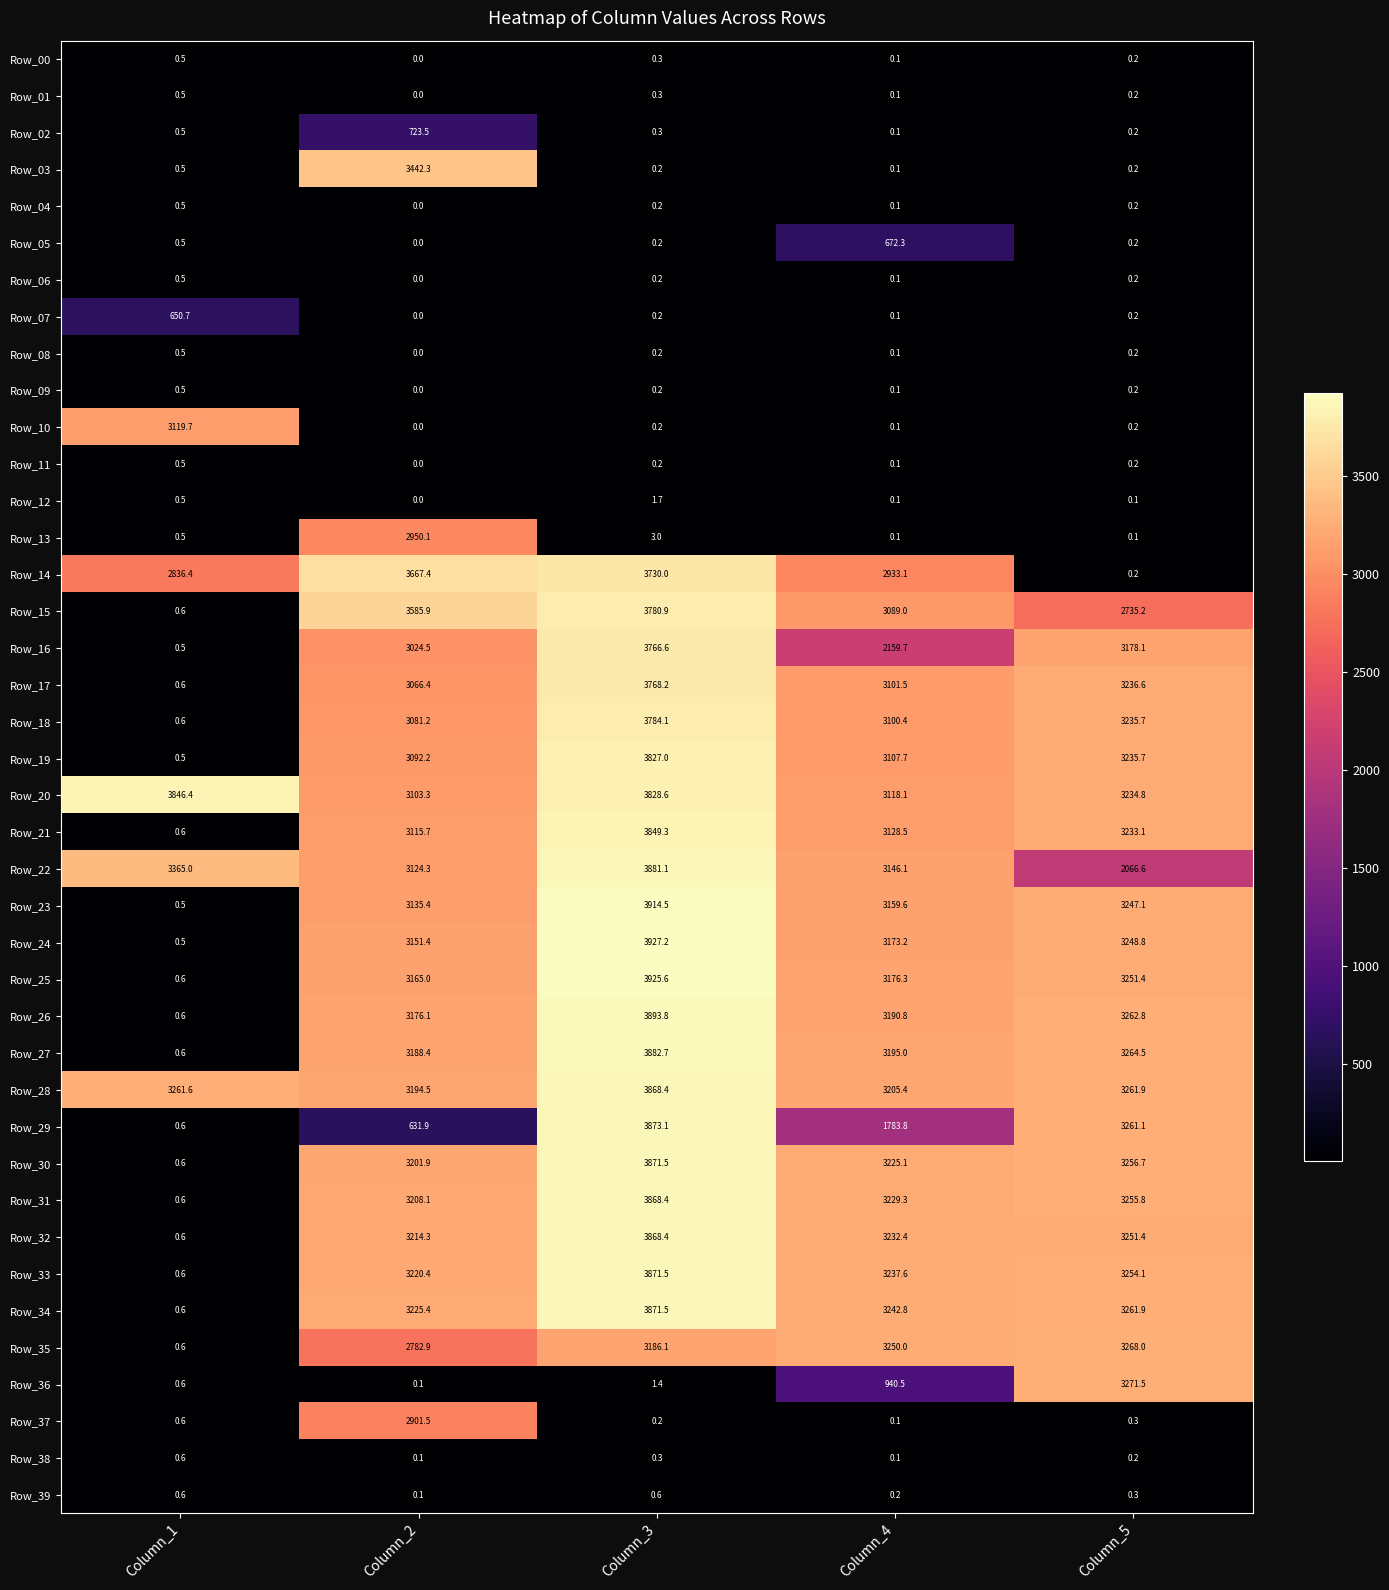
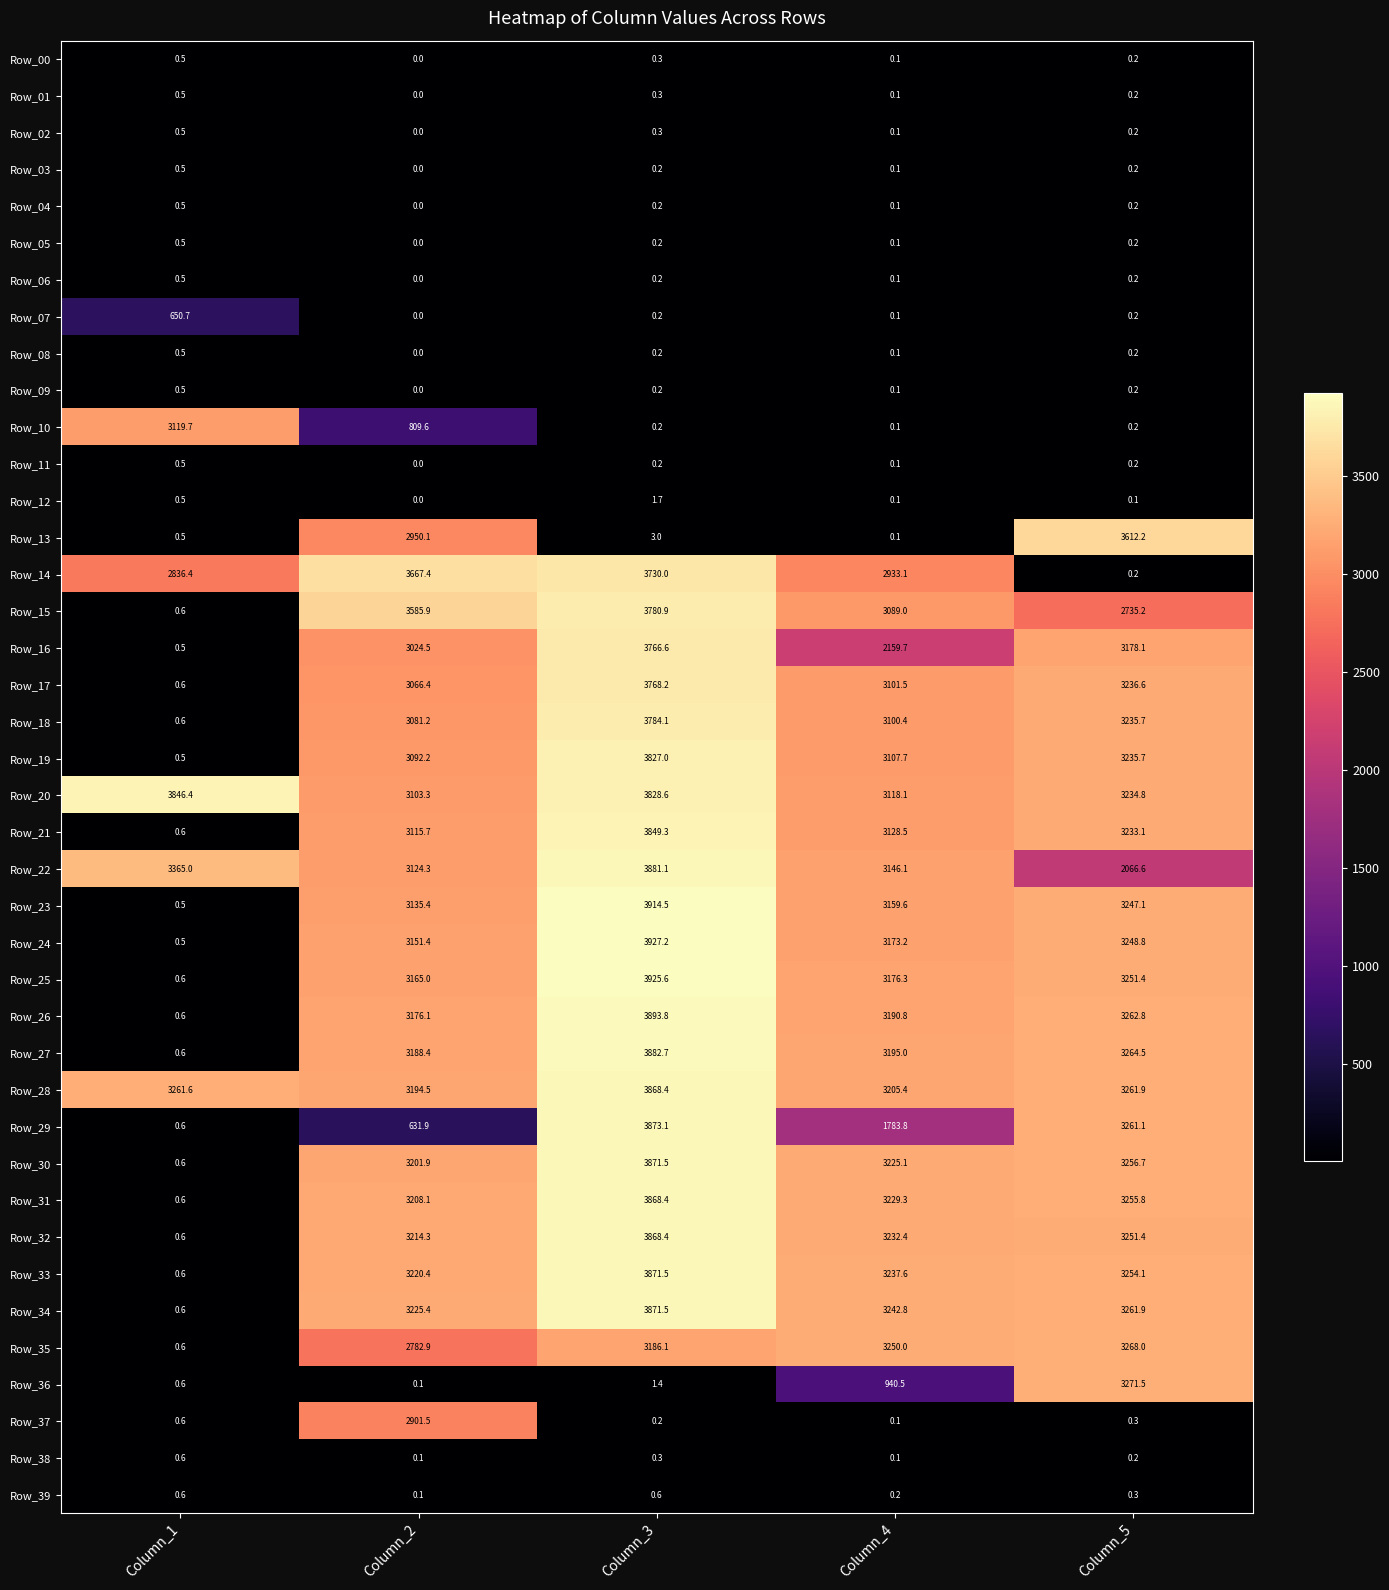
  {
    "Row_00": {
      "Column_1": 0.5,
      "Column_2": 0.0,
      "Column_3": 0.3,
      "Column_4": 0.1,
      "Column_5": 0.2
    },
    "Row_01": {
      "Column_1": 0.5,
      "Column_2": 0.0,
      "Column_3": 0.3,
      "Column_4": 0.1,
      "Column_5": 0.2
    },
    "Row_02": {
      "Column_1": 0.5,
-     "Column_2": 723.5,
+     "Column_2": 0.0,
      "Column_3": 0.3,
      "Column_4": 0.1,
      "Column_5": 0.2
    },
    "Row_03": {
      "Column_1": 0.5,
-     "Column_2": 3442.3,
+     "Column_2": 0.0,
      "Column_3": 0.2,
      "Column_4": 0.1,
      "Column_5": 0.2
    },
    "Row_04": {
      "Column_1": 0.5,
      "Column_2": 0.0,
      "Column_3": 0.2,
      "Column_4": 0.1,
      "Column_5": 0.2
    },
    "Row_05": {
      "Column_1": 0.5,
      "Column_2": 0.0,
      "Column_3": 0.2,
-     "Column_4": 672.3,
+     "Column_4": 0.1,
      "Column_5": 0.2
    },
    "Row_06": {
      "Column_1": 0.5,
      "Column_2": 0.0,
      "Column_3": 0.2,
      "Column_4": 0.1,
      "Column_5": 0.2
    },
    "Row_07": {
      "Column_1": 650.7,
      "Column_2": 0.0,
      "Column_3": 0.2,
      "Column_4": 0.1,
      "Column_5": 0.2
    },
    "Row_08": {
      "Column_1": 0.5,
      "Column_2": 0.0,
      "Column_3": 0.2,
      "Column_4": 0.1,
      "Column_5": 0.2
    },
    "Row_09": {
      "Column_1": 0.5,
      "Column_2": 0.0,
      "Column_3": 0.2,
      "Column_4": 0.1,
      "Column_5": 0.2
    },
    "Row_10": {
      "Column_1": 3119.7,
-     "Column_2": 0.0,
+     "Column_2": 809.6,
      "Column_3": 0.2,
      "Column_4": 0.1,
      "Column_5": 0.2
    },
    "Row_11": {
      "Column_1": 0.5,
      "Column_2": 0.0,
      "Column_3": 0.2,
      "Column_4": 0.1,
      "Column_5": 0.2
    },
    "Row_12": {
      "Column_1": 0.5,
      "Column_2": 0.0,
      "Column_3": 1.7,
      "Column_4": 0.1,
      "Column_5": 0.1
    },
    "Row_13": {
      "Column_1": 0.5,
      "Column_2": 2950.1,
      "Column_3": 3.0,
      "Column_4": 0.1,
-     "Column_5": 0.1
+     "Column_5": 3612.2
    },
    "Row_14": {
      "Column_1": 2836.4,
      "Column_2": 3667.4,
      "Column_3": 3730.0,
      "Column_4": 2933.1,
      "Column_5": 0.2
    },
    "Row_15": {
      "Column_1": 0.6,
      "Column_2": 3585.9,
      "Column_3": 3780.9,
      "Column_4": 3089.0,
      "Column_5": 2735.2
    },
    "Row_16": {
      "Column_1": 0.5,
      "Column_2": 3024.5,
      "Column_3": 3766.6,
      "Column_4": 2159.7,
      "Column_5": 3178.1
    },
    "Row_17": {
      "Column_1": 0.6,
      "Column_2": 3066.4,
      "Column_3": 3768.2,
      "Column_4": 3101.5,
      "Column_5": 3236.6
    },
    "Row_18": {
      "Column_1": 0.6,
      "Column_2": 3081.2,
      "Column_3": 3784.1,
      "Column_4": 3100.4,
      "Column_5": 3235.7
    },
    "Row_19": {
      "Column_1": 0.5,
      "Column_2": 3092.2,
      "Column_3": 3827.0,
      "Column_4": 3107.7,
      "Column_5": 3235.7
    },
    "Row_20": {
      "Column_1": 3846.4,
      "Column_2": 3103.3,
      "Column_3": 3828.6,
      "Column_4": 3118.1,
      "Column_5": 3234.8
    },
    "Row_21": {
      "Column_1": 0.6,
      "Column_2": 3115.7,
      "Column_3": 3849.3,
      "Column_4": 3128.5,
      "Column_5": 3233.1
    },
    "Row_22": {
      "Column_1": 3365.0,
      "Column_2": 3124.3,
      "Column_3": 3881.1,
      "Column_4": 3146.1,
      "Column_5": 2066.6
    },
    "Row_23": {
      "Column_1": 0.5,
      "Column_2": 3135.4,
      "Column_3": 3914.5,
      "Column_4": 3159.6,
      "Column_5": 3247.1
    },
    "Row_24": {
      "Column_1": 0.5,
      "Column_2": 3151.4,
      "Column_3": 3927.2,
      "Column_4": 3173.2,
      "Column_5": 3248.8
    },
    "Row_25": {
      "Column_1": 0.6,
      "Column_2": 3165.0,
      "Column_3": 3925.6,
      "Column_4": 3176.3,
      "Column_5": 3251.4
    },
    "Row_26": {
      "Column_1": 0.6,
      "Column_2": 3176.1,
      "Column_3": 3893.8,
      "Column_4": 3190.8,
      "Column_5": 3262.8
    },
    "Row_27": {
      "Column_1": 0.6,
      "Column_2": 3188.4,
      "Column_3": 3882.7,
      "Column_4": 3195.0,
      "Column_5": 3264.5
    },
    "Row_28": {
      "Column_1": 3261.6,
      "Column_2": 3194.5,
      "Column_3": 3868.4,
      "Column_4": 3205.4,
      "Column_5": 3261.9
    },
    "Row_29": {
      "Column_1": 0.6,
      "Column_2": 631.9,
      "Column_3": 3873.1,
      "Column_4": 1783.8,
      "Column_5": 3261.1
    },
    "Row_30": {
      "Column_1": 0.6,
      "Column_2": 3201.9,
      "Column_3": 3871.5,
      "Column_4": 3225.1,
      "Column_5": 3256.7
    },
    "Row_31": {
      "Column_1": 0.6,
      "Column_2": 3208.1,
      "Column_3": 3868.4,
      "Column_4": 3229.3,
      "Column_5": 3255.8
    },
    "Row_32": {
      "Column_1": 0.6,
      "Column_2": 3214.3,
      "Column_3": 3868.4,
      "Column_4": 3232.4,
      "Column_5": 3251.4
    },
    "Row_33": {
      "Column_1": 0.6,
      "Column_2": 3220.4,
      "Column_3": 3871.5,
      "Column_4": 3237.6,
      "Column_5": 3254.1
    },
    "Row_34": {
      "Column_1": 0.6,
      "Column_2": 3225.4,
      "Column_3": 3871.5,
      "Column_4": 3242.8,
      "Column_5": 3261.9
    },
    "Row_35": {
      "Column_1": 0.6,
      "Column_2": 2782.9,
      "Column_3": 3186.1,
      "Column_4": 3250.0,
      "Column_5": 3268.0
    },
    "Row_36": {
      "Column_1": 0.6,
      "Column_2": 0.1,
      "Column_3": 1.4,
      "Column_4": 940.5,
      "Column_5": 3271.5
    },
    "Row_37": {
      "Column_1": 0.6,
      "Column_2": 2901.5,
      "Column_3": 0.2,
      "Column_4": 0.1,
      "Column_5": 0.3
    },
    "Row_38": {
      "Column_1": 0.6,
      "Column_2": 0.1,
      "Column_3": 0.3,
      "Column_4": 0.1,
      "Column_5": 0.2
    },
    "Row_39": {
      "Column_1": 0.6,
      "Column_2": 0.1,
      "Column_3": 0.6,
      "Column_4": 0.2,
      "Column_5": 0.3
    }
  }
